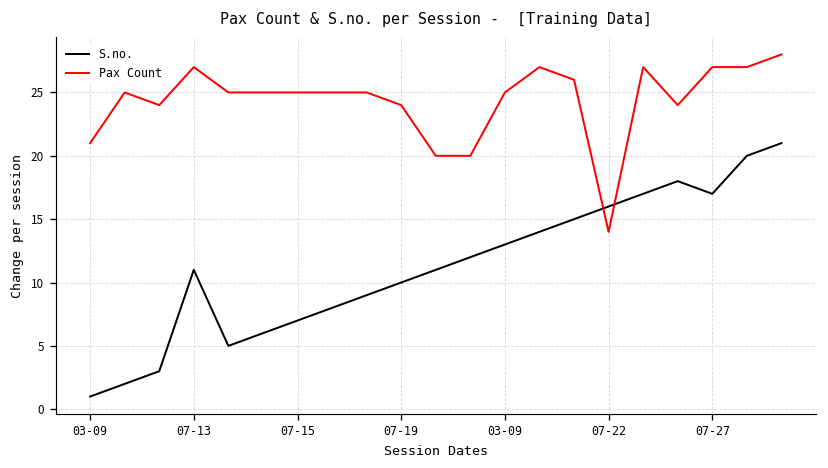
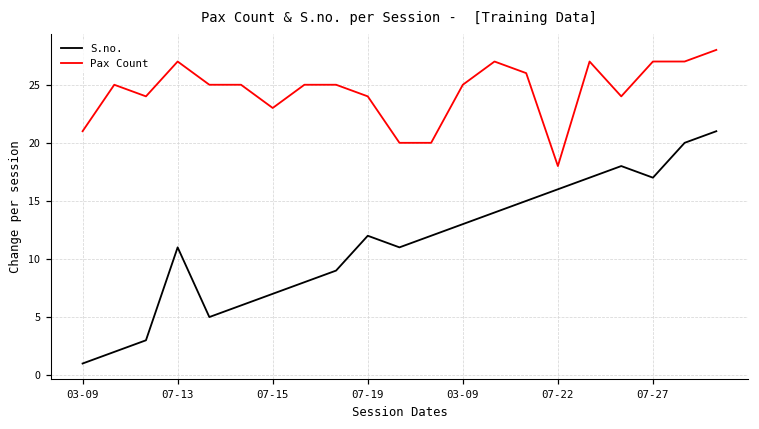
  {
    "S.no.": {
      "07-13": 11,
      "07-15": 7,
-     "07-19": 10,
+     "07-19": 12,
      "07-22": 16,
      "07-27": 17
    },
    "Pax Count": {
      "07-13": 27,
-     "07-15": 25,
+     "07-15": 23,
      "07-19": 24,
-     "07-22": 14,
+     "07-22": 18,
      "07-27": 27
    }
  }
